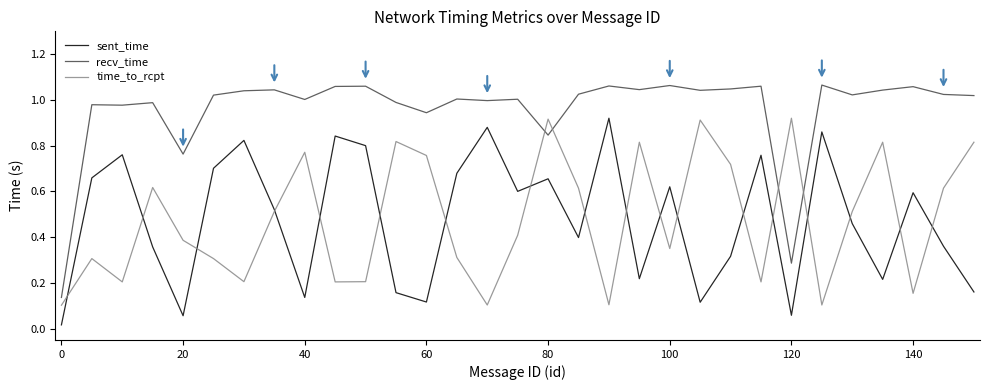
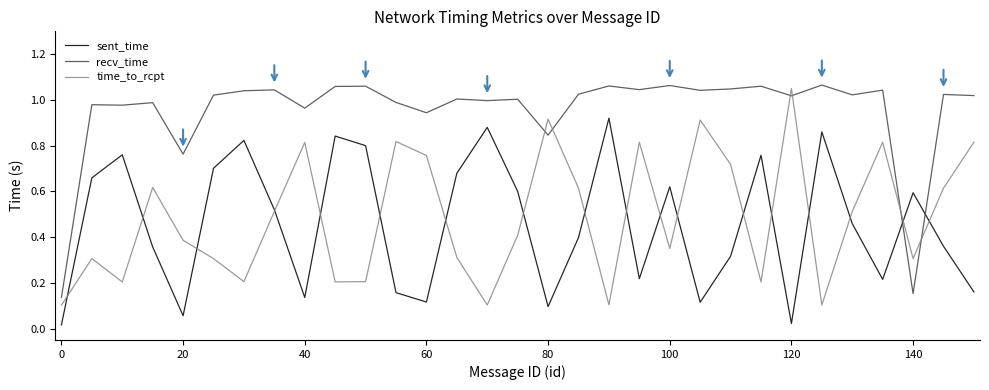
  {
    "sent_time": {
      "0": 0.02,
      "20": 0.06,
      "40": 0.14,
      "60": 0.12,
-     "80": 0.66,
+     "80": 0.10,
      "100": 0.62,
-     "120": 0.06,
+     "120": 0.02,
      "140": 0.59
    },
    "recv_time": {
      "0": 0.14,
      "20": 0.76,
-     "40": 1.00,
+     "40": 0.96,
      "60": 0.94,
      "80": 0.85,
      "100": 1.06,
-     "120": 0.29,
-     "140": 1.06
+     "120": 1.02,
+     "140": 0.15
    },
    "time_to_rcpt": {
      "0": 0.10,
      "20": 0.39,
-     "40": 0.77,
+     "40": 0.81,
      "60": 0.76,
      "80": 0.92,
      "100": 0.35,
-     "120": 0.92,
-     "140": 0.15
+     "120": 1.05,
+     "140": 0.31
    }
  }
